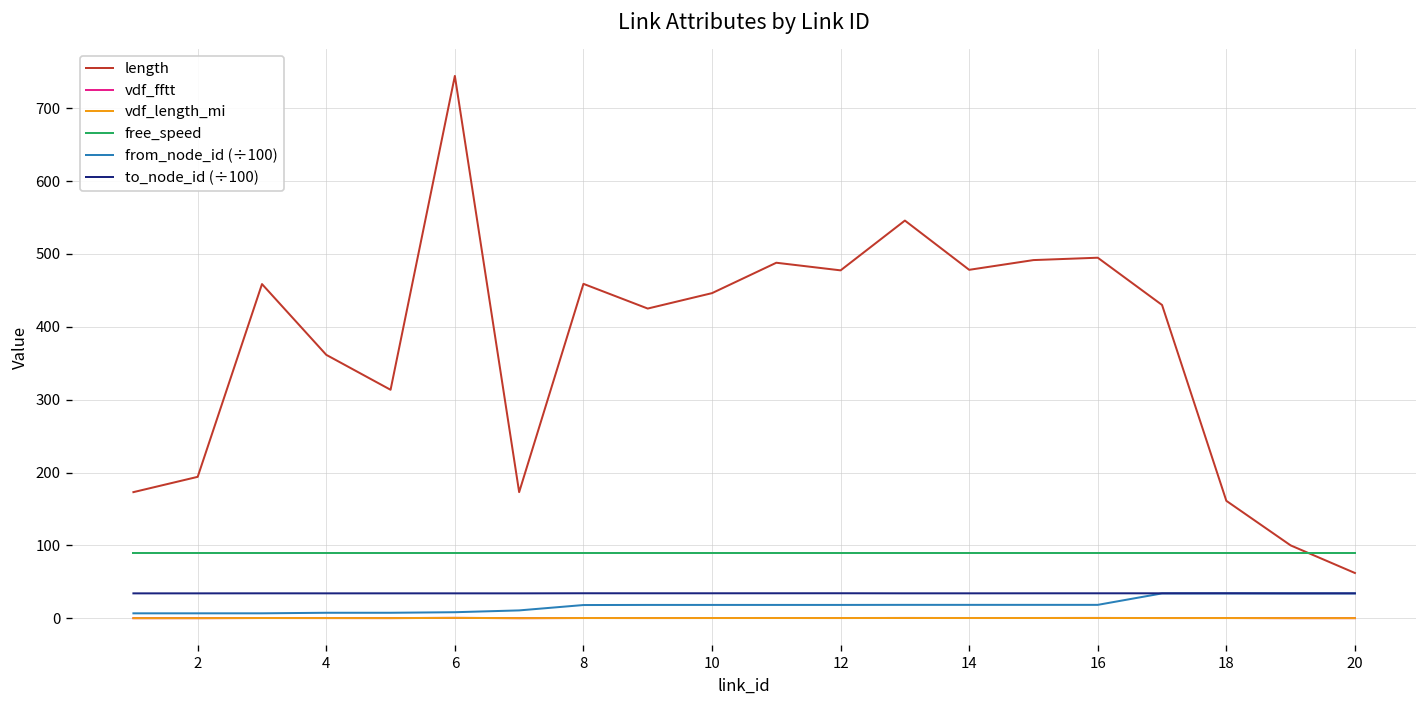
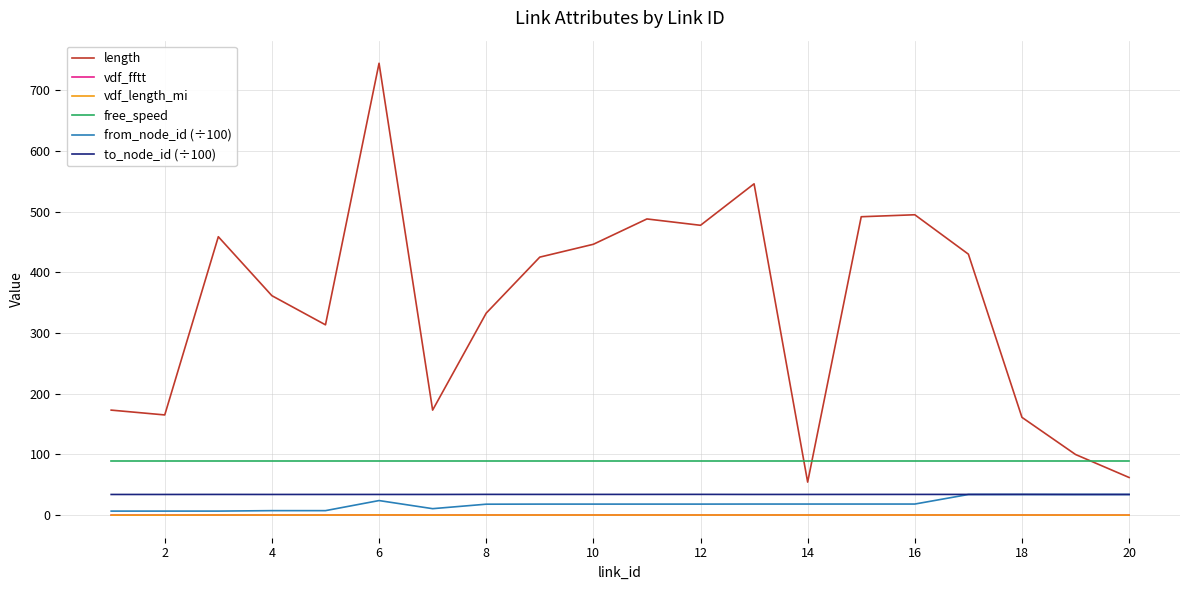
  {
    "length": {
-     "2": 190,
+     "2": 170,
      "4": 360,
      "6": 740,
-     "8": 460,
+     "8": 330,
      "10": 450,
      "12": 480,
-     "14": 480,
+     "14": 50,
      "16": 490,
      "18": 160,
      "20": 60
    },
    "vdf_length_mi": {
      "2": 0,
      "4": 0,
      "6": 0,
      "8": 0,
      "10": 0,
      "12": 0,
      "14": 0,
      "16": 0,
      "18": 0,
      "20": 0
    },
    "free_speed": {
      "2": 90,
      "4": 90,
      "6": 90,
      "8": 90,
      "10": 90,
      "12": 90,
      "14": 90,
      "16": 90,
      "18": 90,
      "20": 90
    },
    "from_node_id (÷100)": {
      "2": 10,
      "4": 10,
-     "6": 10,
+     "6": 20,
      "8": 20,
      "10": 20,
      "12": 20,
      "14": 20,
      "16": 20
    },
    "to_node_id (÷100)": {
      "2": 30,
      "4": 30,
      "6": 30,
      "8": 30,
      "10": 30,
      "12": 30,
      "14": 30,
      "16": 30
    }
  }
